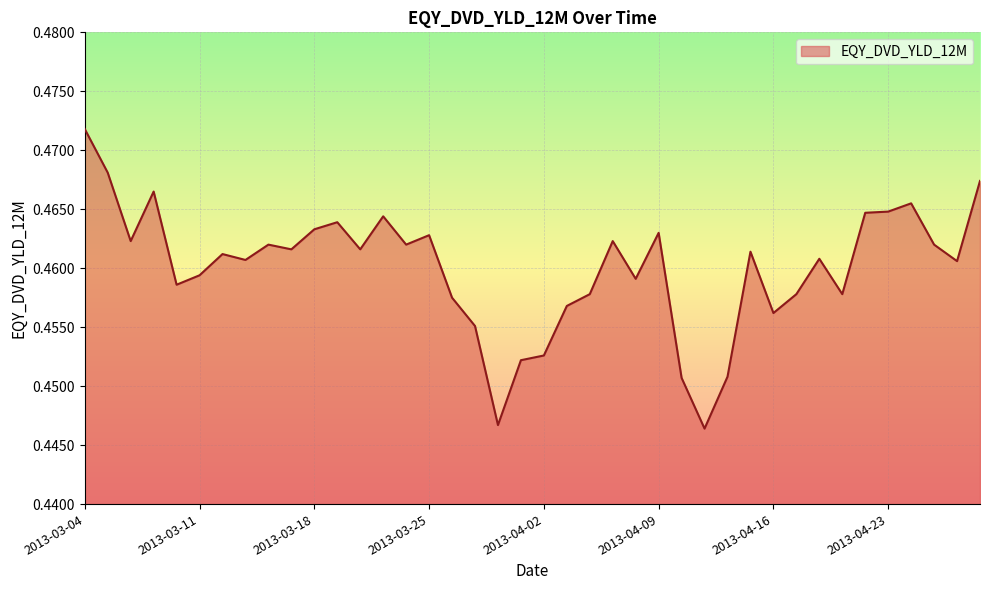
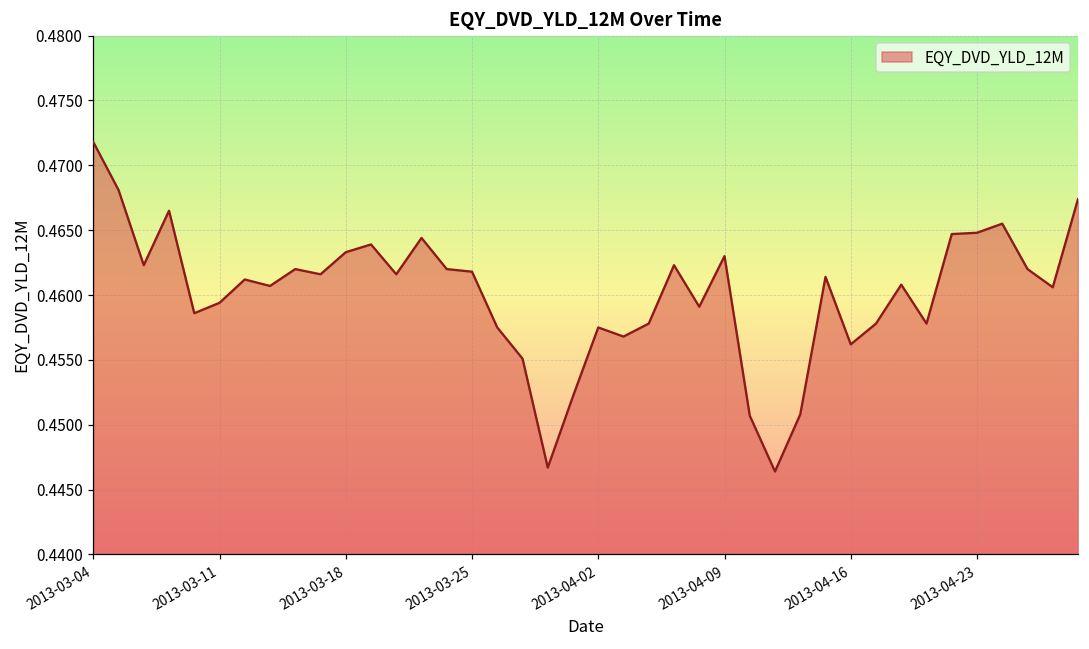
  {
    "2013-03-04": 0.4718,
    "2013-03-11": 0.4594,
    "2013-03-18": 0.4633,
-   "2013-03-25": 0.4628,
-   "2013-04-02": 0.4526,
+   "2013-03-25": 0.4618,
+   "2013-04-02": 0.4575,
    "2013-04-09": 0.4630,
    "2013-04-16": 0.4562,
    "2013-04-23": 0.4648
  }
